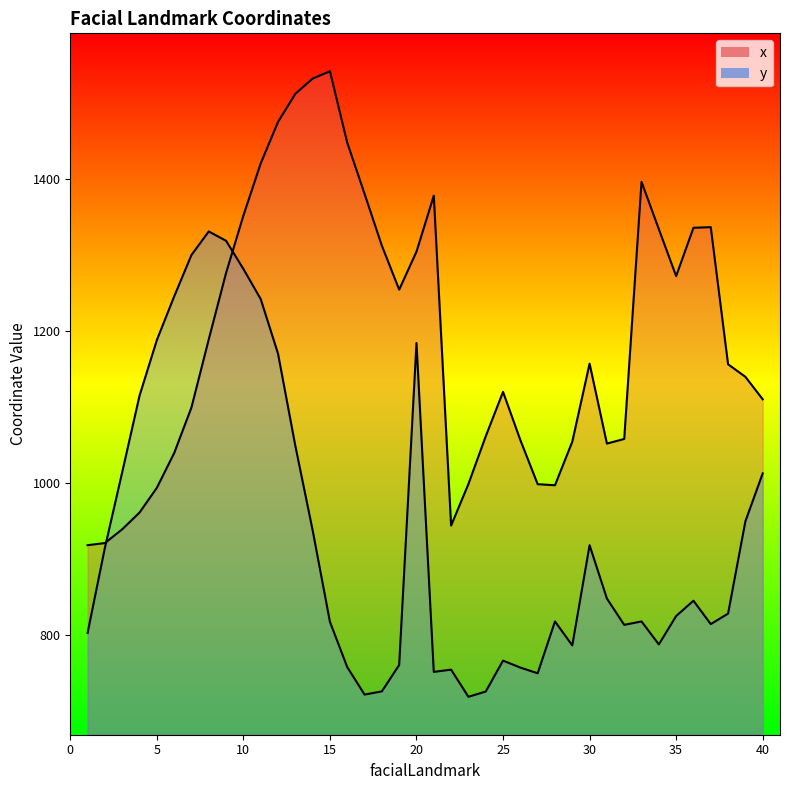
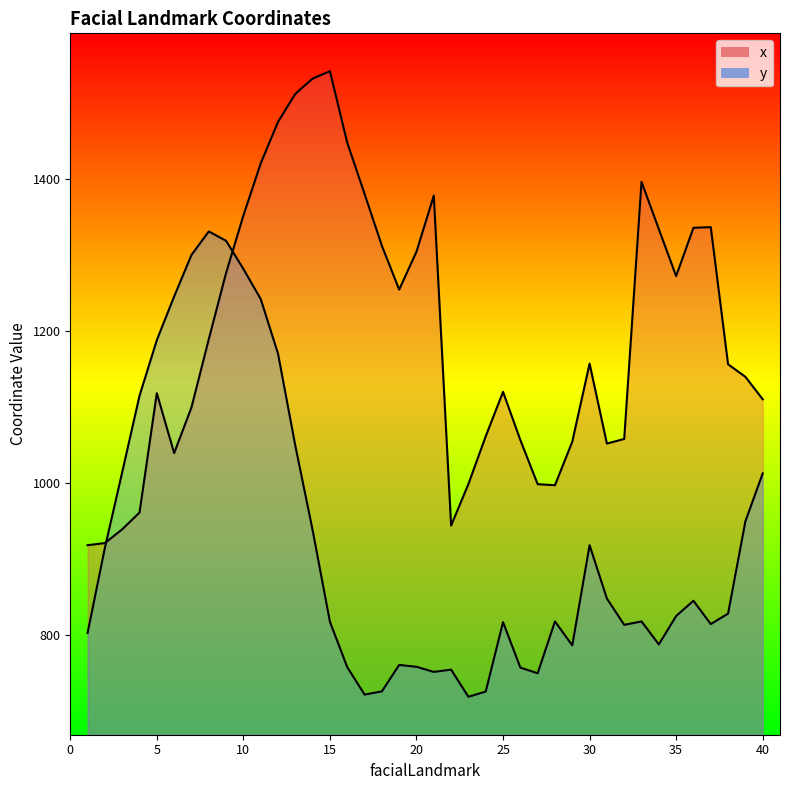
  {
    "x": {
-     "5": 990,
+     "5": 1120,
      "10": 1350,
      "15": 1540,
      "20": 1300,
      "25": 1120,
      "30": 1160,
      "35": 1270,
      "40": 1110
    },
    "y": {
      "5": 1190,
      "10": 1280,
      "15": 820,
-     "20": 1180,
-     "25": 770,
+     "20": 760,
+     "25": 820,
      "30": 920,
      "35": 820,
      "40": 1010
    }
  }
